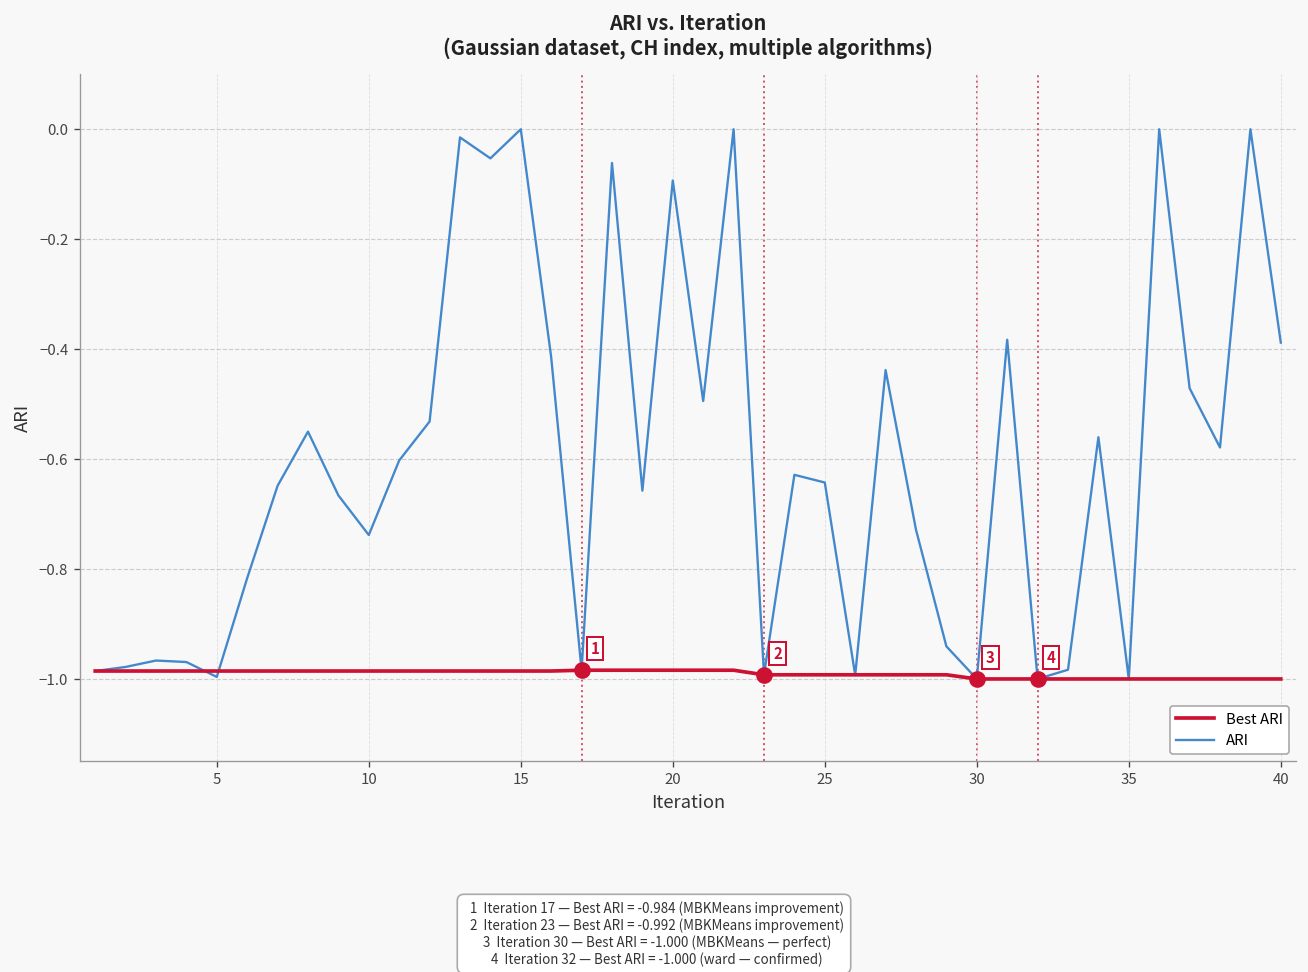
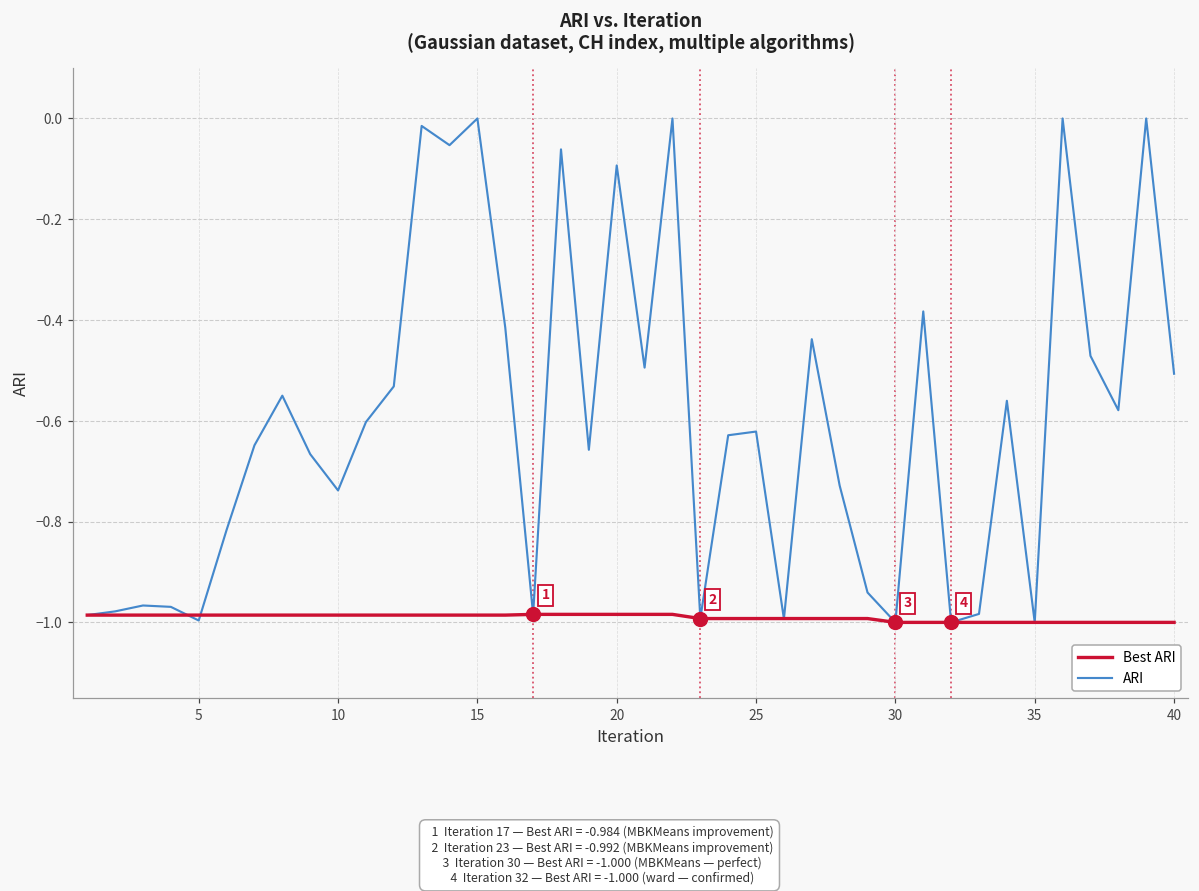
  {
    "ARI": {
      "5": -1.00,
      "10": -0.74,
      "15": 0.00,
      "20": -0.09,
-     "25": -0.64,
-     "40": -0.39
+     "25": -0.62,
+     "40": -0.51
    }
  }
